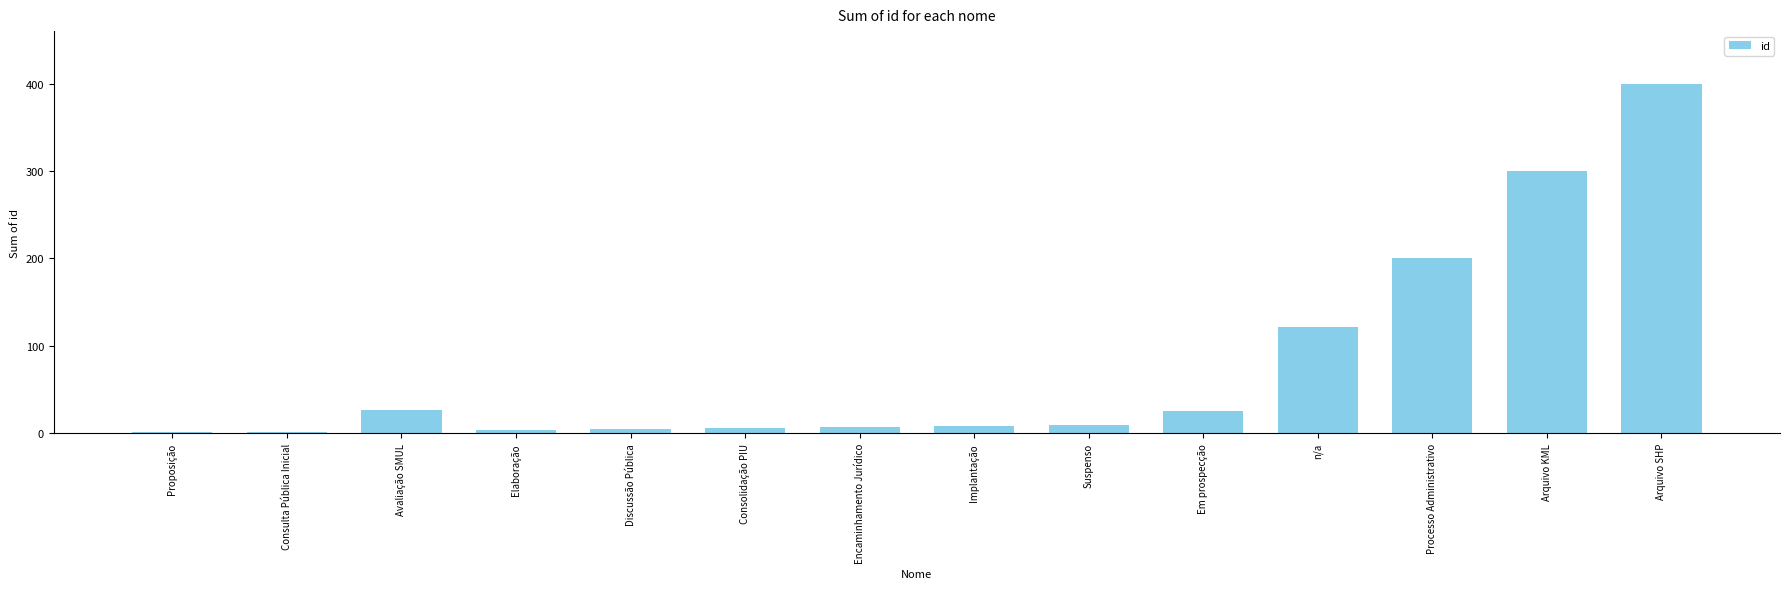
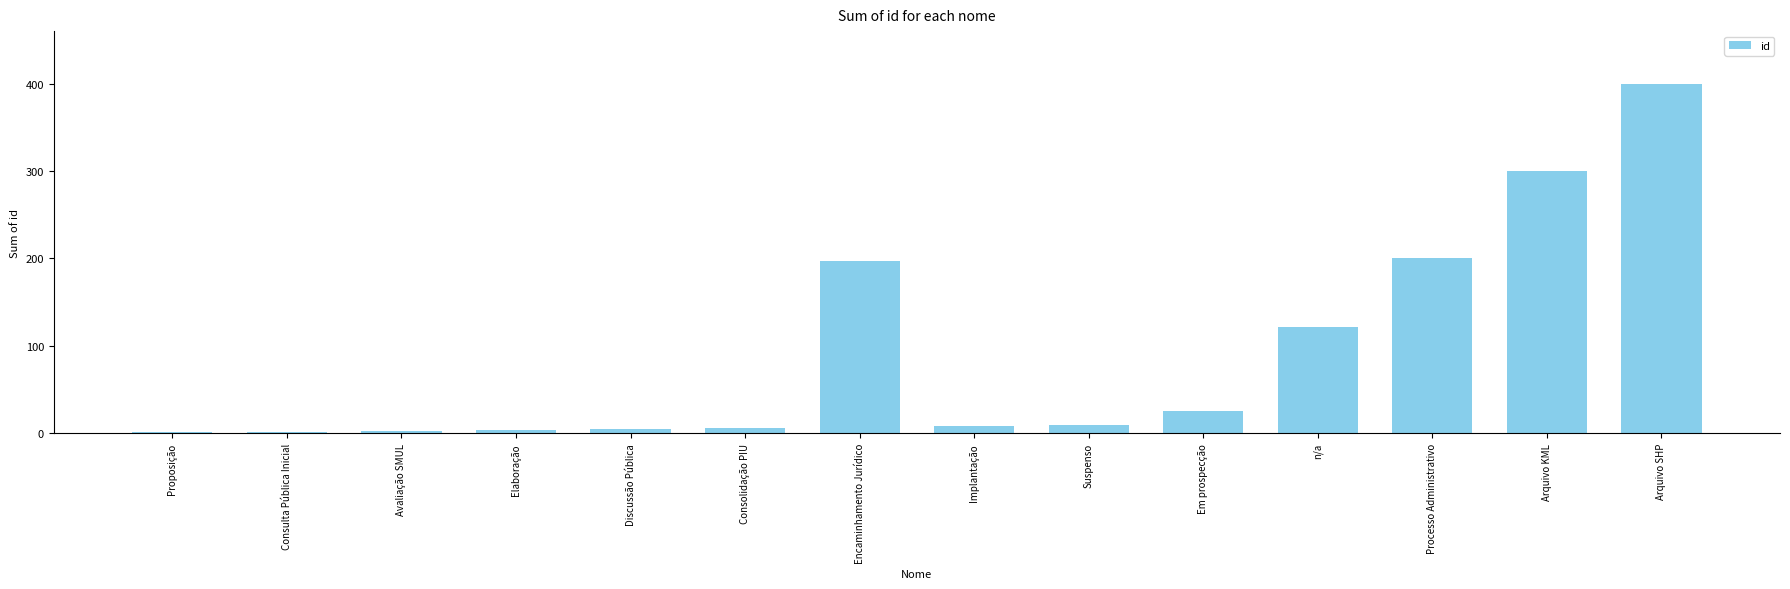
  {
-   "Avaliação SMUL": 30,
+   "Avaliação SMUL": 0,
    "Elaboração": 0,
    "Discussão Pública": 10,
    "Consolidação PIU": 10,
-   "Encaminhamento Jurídico": 10,
+   "Encaminhamento Jurídico": 200,
    "Implantação": 10,
    "Suspenso": 10,
    "Em prospecção": 30,
    "n/a": 120,
    "Processo Administrativo": 200,
    "Arquivo KML": 300,
    "Arquivo SHP": 400
  }
